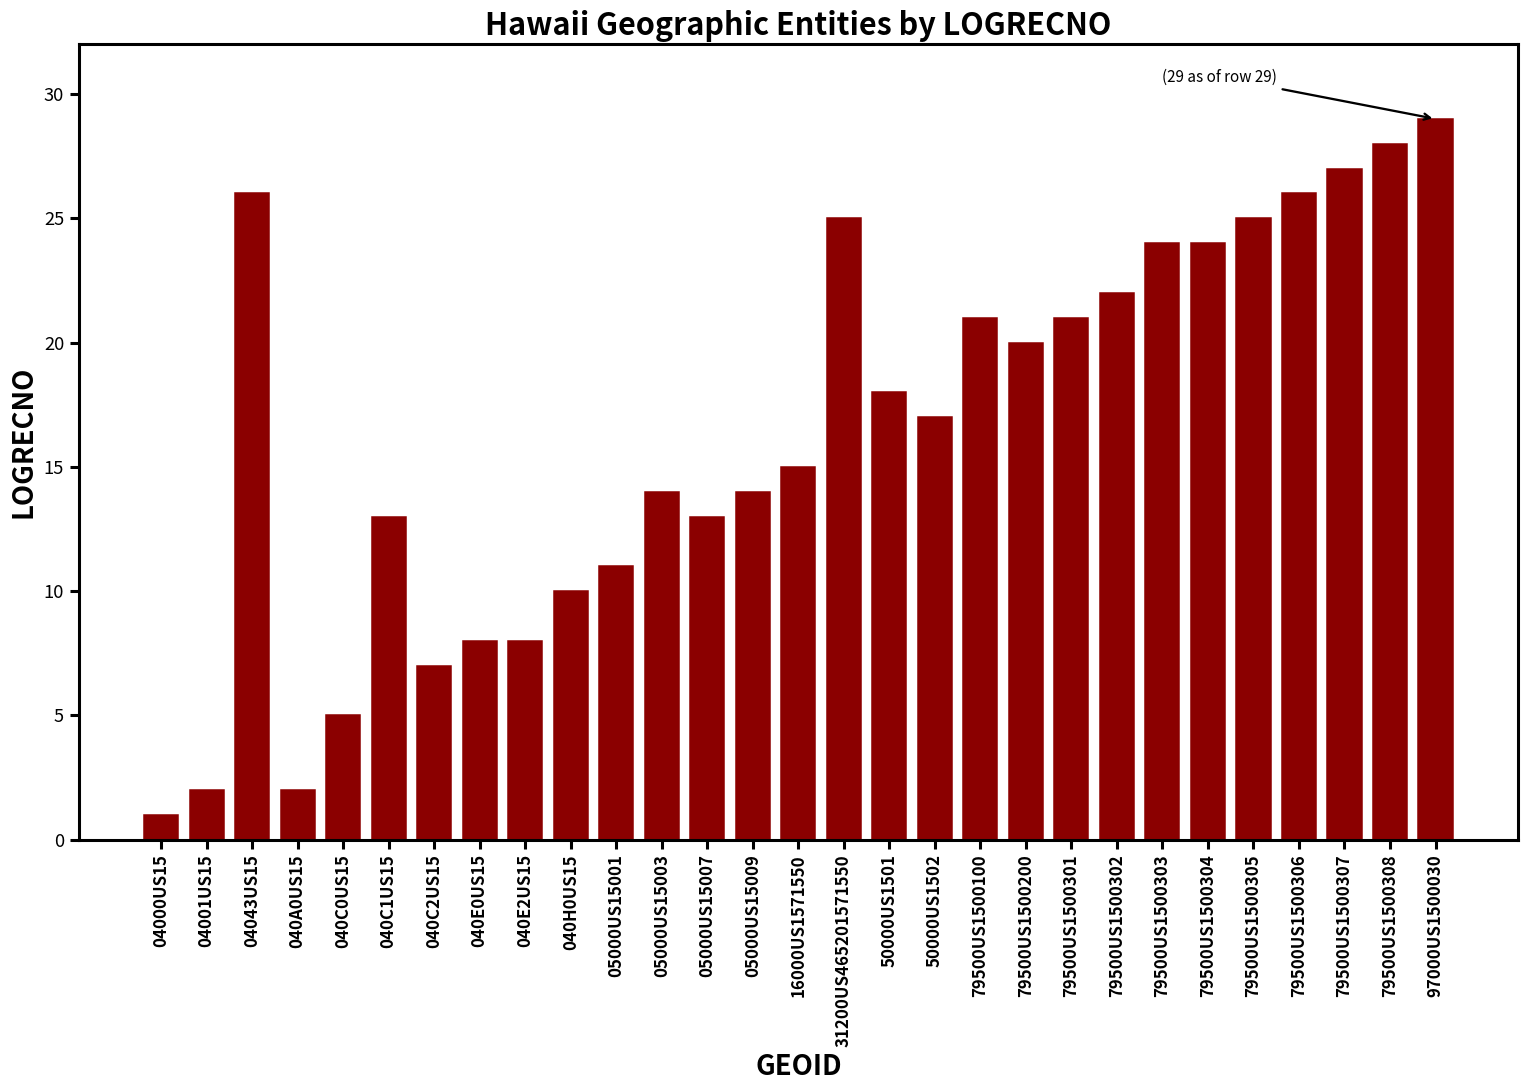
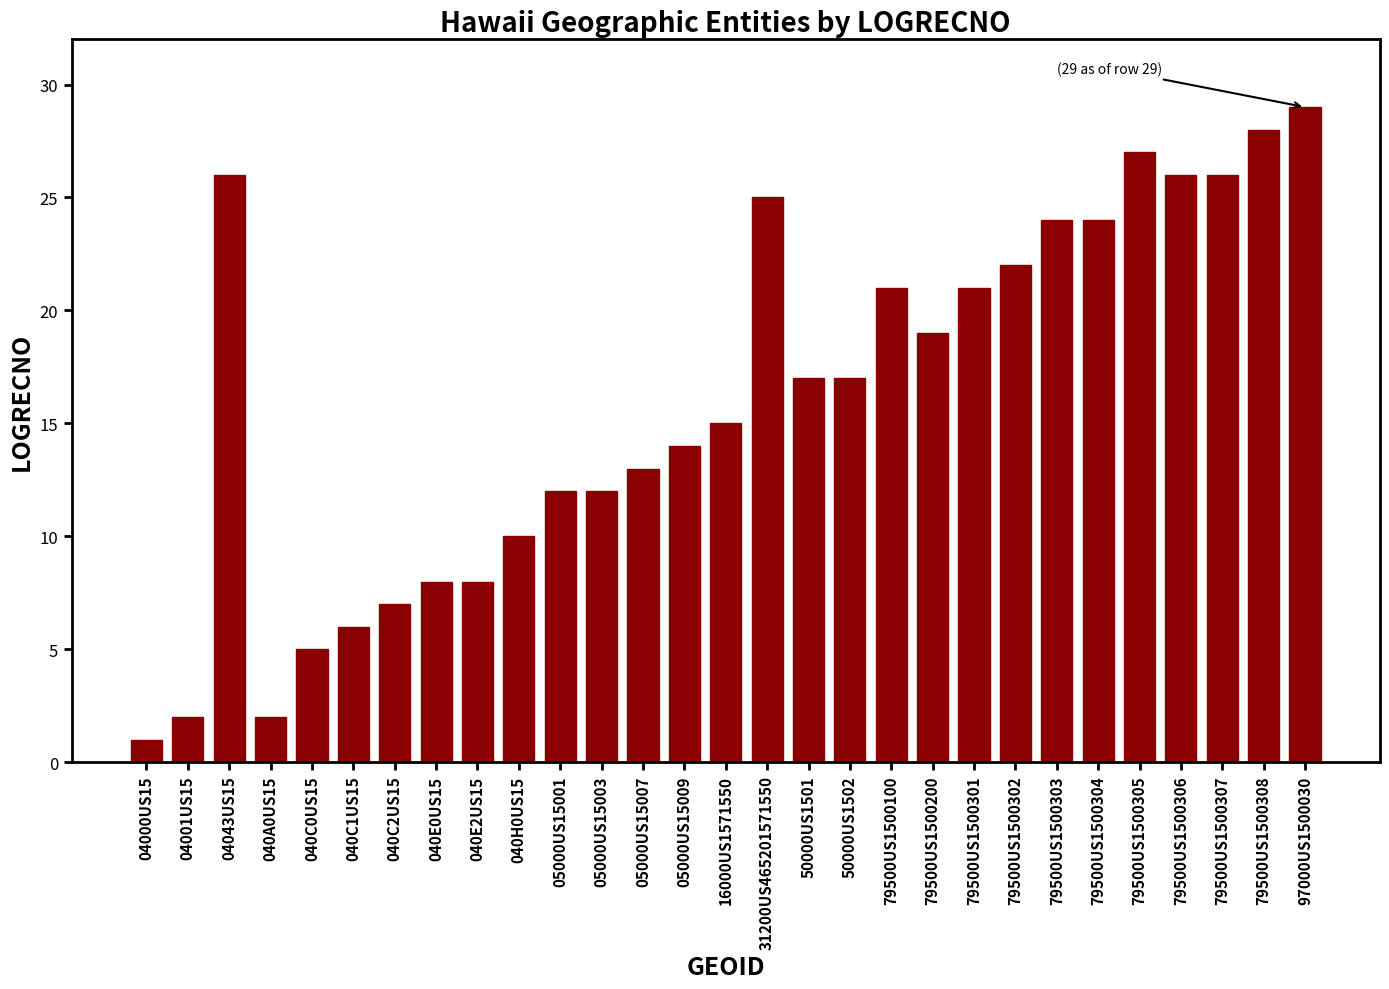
  {
    "04000US15": 1,
    "04001US15": 2,
    "04043US15": 26,
    "040A0US15": 2,
    "040C0US15": 5,
-   "040C1US15": 13,
+   "040C1US15": 6,
    "040C2US15": 7,
    "040E0US15": 8,
    "040E2US15": 8,
    "040H0US15": 10,
-   "05000US15001": 11,
-   "05000US15003": 14,
+   "05000US15001": 12,
+   "05000US15003": 12,
    "05000US15007": 13,
    "05000US15009": 14,
    "16000US1571550": 15,
    "31200US465201571550": 25,
-   "50000US1501": 18,
+   "50000US1501": 17,
    "50000US1502": 17,
    "79500US1500100": 21,
-   "79500US1500200": 20,
+   "79500US1500200": 19,
    "79500US1500301": 21,
    "79500US1500302": 22,
    "79500US1500303": 24,
    "79500US1500304": 24,
-   "79500US1500305": 25,
+   "79500US1500305": 27,
    "79500US1500306": 26,
-   "79500US1500307": 27,
+   "79500US1500307": 26,
    "79500US1500308": 28
  }
